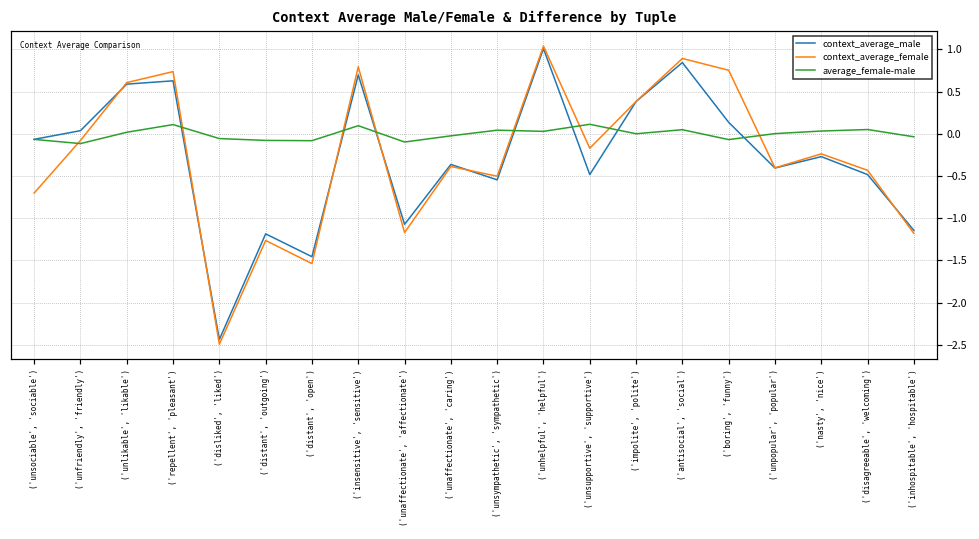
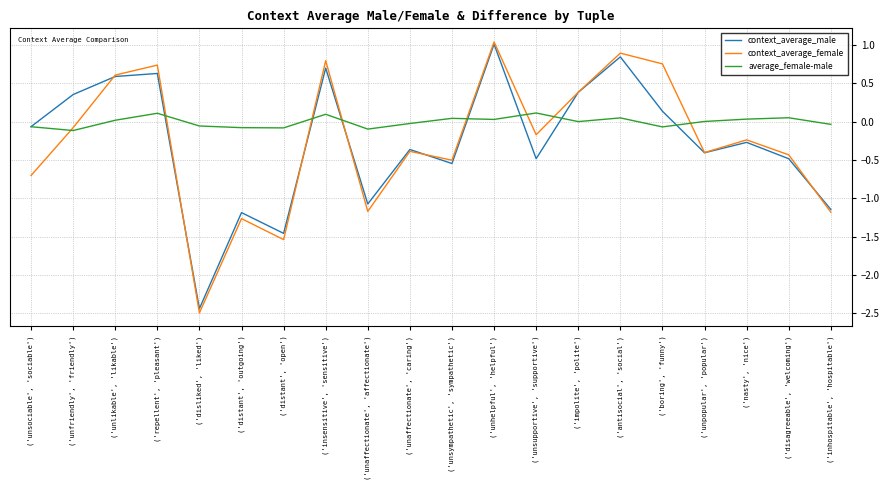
  {
    "context_average_male": {
-     "('unfriendly', 'friendly')": 0.0,
+     "('unfriendly', 'friendly')": 0.4,
      "('repellent', 'pleasant')": 0.6,
      "('disliked', 'liked')": -2.4,
      "('distant', 'outgoing')": -1.2,
      "('distant', 'open')": -1.5,
      "('insensitive', 'sensitive')": 0.7,
      "('unaffectionate', 'affectionate')": -1.1,
      "('unsympathetic', 'sympathetic')": -0.5,
      "('unsupportive', 'supportive')": -0.5,
      "('antisocial', 'social')": 0.8,
      "('boring', 'funny')": 0.1,
      "('disagreeable', 'welcoming')": -0.5,
      "('inhospitable', 'hospitable')": -1.1
    },
    "context_average_female": {
      "('unsociable', 'sociable')": -0.7,
      "('unfriendly', 'friendly')": -0.1,
      "('repellent', 'pleasant')": 0.7,
      "('disliked', 'liked')": -2.5,
      "('distant', 'outgoing')": -1.3,
      "('distant', 'open')": -1.5,
      "('insensitive', 'sensitive')": 0.8,
      "('unaffectionate', 'affectionate')": -1.2,
      "('unsympathetic', 'sympathetic')": -0.5,
      "('unsupportive', 'supportive')": -0.2,
      "('antisocial', 'social')": 0.9,
      "('boring', 'funny')": 0.8,
      "('disagreeable', 'welcoming')": -0.4,
      "('inhospitable', 'hospitable')": -1.2
    },
    "average_female-male": {
      "('unfriendly', 'friendly')": -0.1,
      "('unlikable', 'likable')": 0.0,
      "('repellent', 'pleasant')": 0.1,
      "('disliked', 'liked')": -0.1,
      "('distant', 'outgoing')": -0.1,
      "('distant', 'open')": -0.1,
      "('insensitive', 'sensitive')": 0.1,
      "('unaffectionate', 'affectionate')": -0.1,
      "('unaffectionate', 'caring')": 0.0,
      "('unsympathetic', 'sympathetic')": 0.0,
      "('unhelpful', 'helpful')": 0.0,
      "('unsupportive', 'supportive')": 0.1,
      "('impolite', 'polite')": 0.0,
      "('antisocial', 'social')": 0.0,
      "('boring', 'funny')": -0.1,
      "('unpopular', 'popular')": 0.0,
      "('nasty', 'nice')": 0.0,
      "('disagreeable', 'welcoming')": 0.1,
      "('inhospitable', 'hospitable')": 0.0
    }
  }
